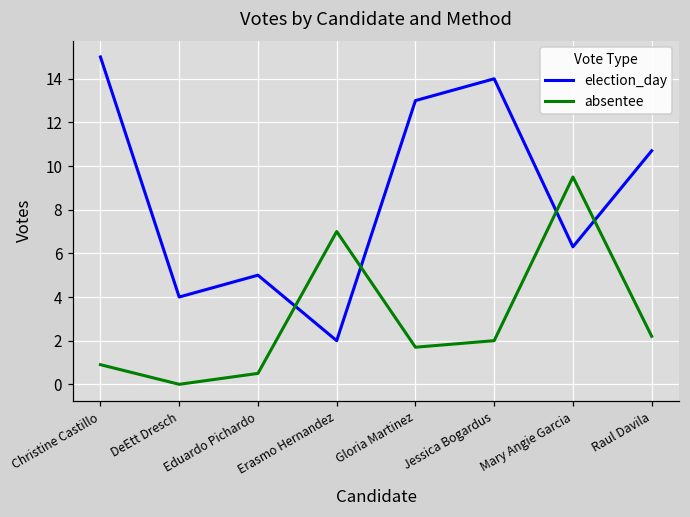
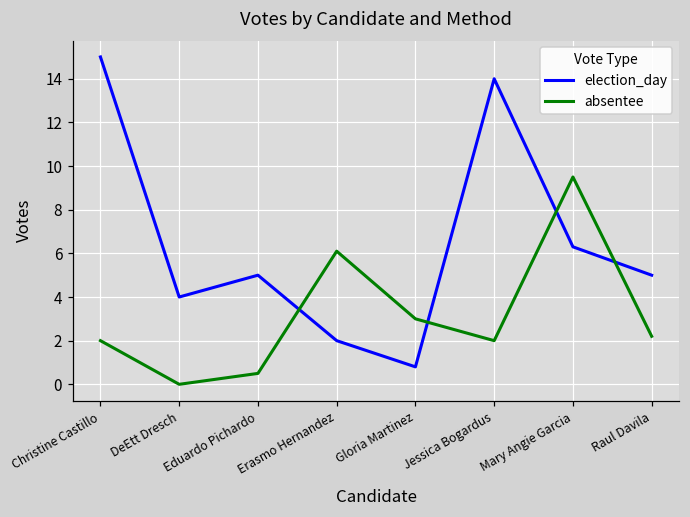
  {
    "election_day": {
      "Christine Castillo": 15.0,
      "DeEtt Dresch": 4.0,
      "Eduardo Pichardo": 5.0,
      "Erasmo Hernandez": 2.0,
-     "Gloria Martinez": 13.0,
+     "Gloria Martinez": 0.8,
      "Jessica Bogardus": 14.0,
      "Mary Angie Garcia": 6.3,
-     "Raul Davila": 10.7
+     "Raul Davila": 5.0
    },
    "absentee": {
-     "Christine Castillo": 0.9,
+     "Christine Castillo": 2.0,
      "DeEtt Dresch": 0.0,
      "Eduardo Pichardo": 0.5,
-     "Erasmo Hernandez": 7.0,
-     "Gloria Martinez": 1.7,
+     "Erasmo Hernandez": 6.1,
+     "Gloria Martinez": 3.0,
      "Jessica Bogardus": 2.0,
      "Mary Angie Garcia": 9.5,
      "Raul Davila": 2.2
    }
  }
